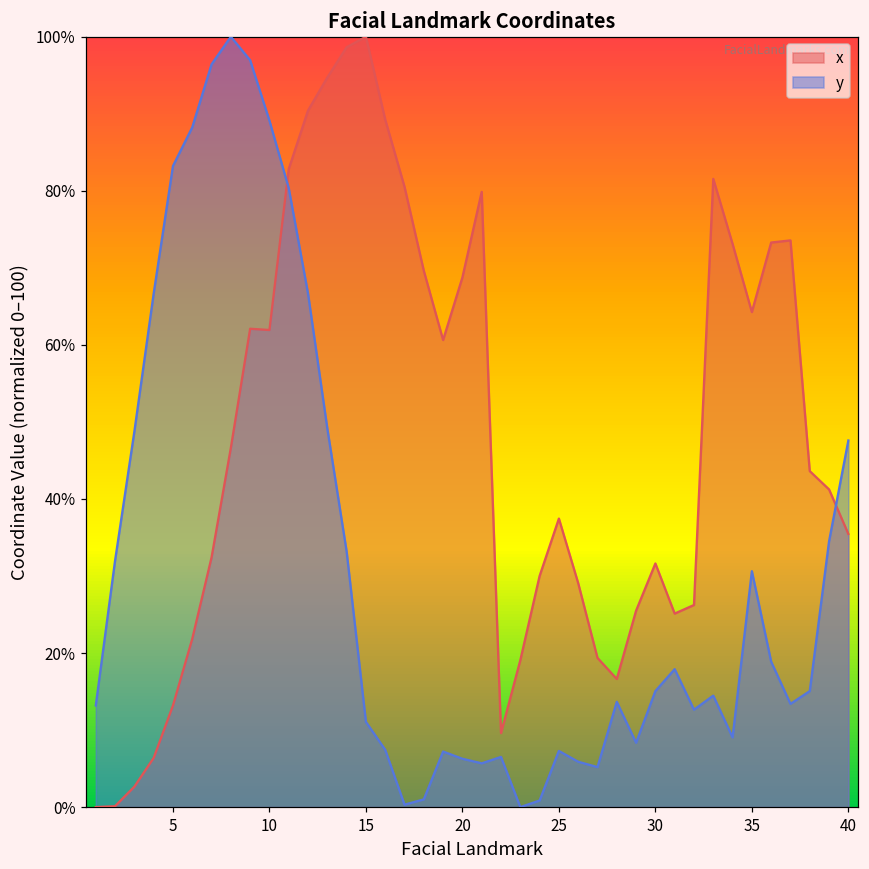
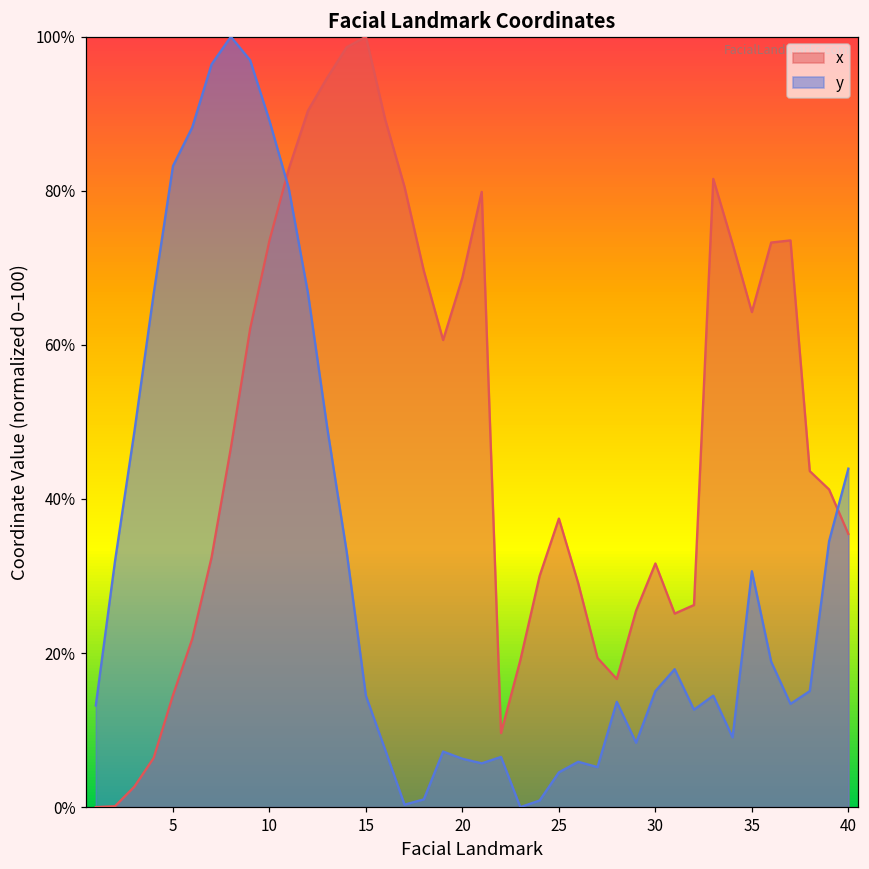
  {
    "x": {
-     "5": "13%",
-     "10": "62%",
+     "5": "15%",
+     "10": "74%",
      "15": "100%",
      "20": "69%",
      "25": "37%",
      "30": "32%",
      "35": "64%",
      "40": "35%"
    },
    "y": {
      "5": "83%",
      "10": "89%",
-     "15": "11%",
+     "15": "14%",
      "20": "6%",
-     "25": "7%",
+     "25": "5%",
      "30": "15%",
      "35": "31%",
-     "40": "48%"
+     "40": "44%"
    }
  }
